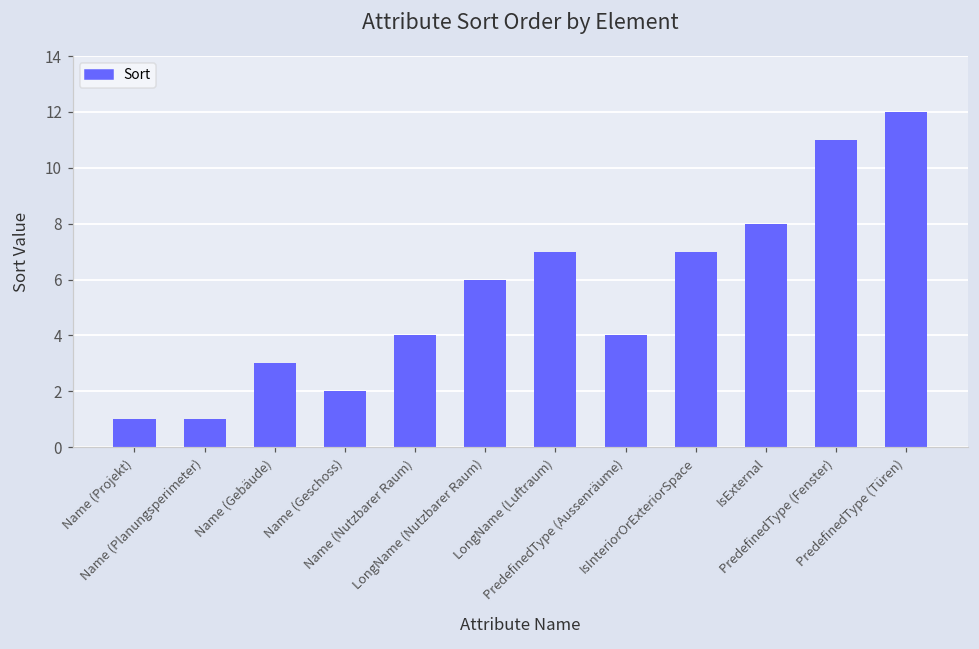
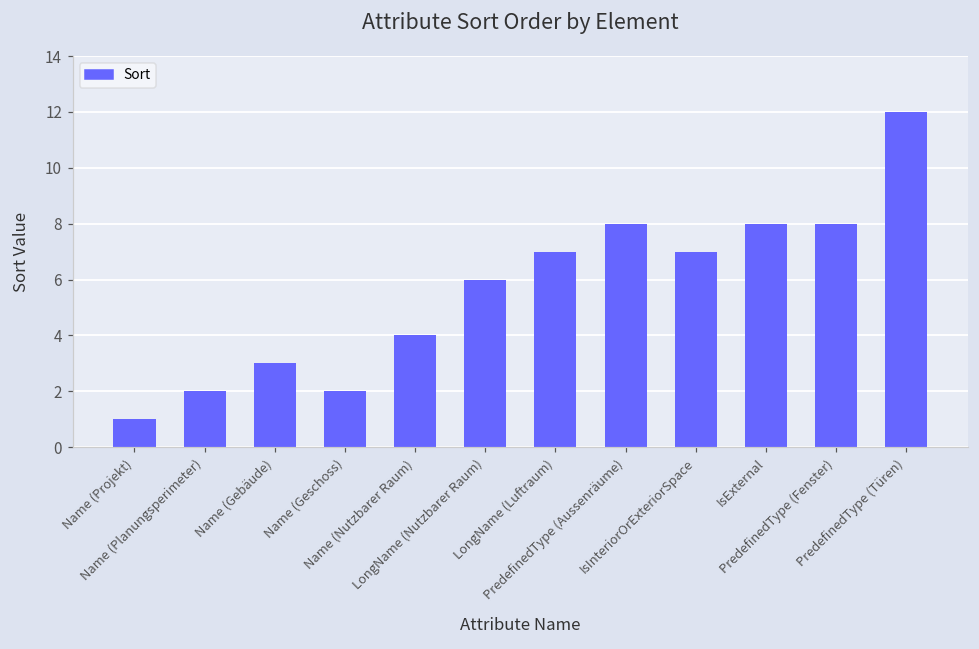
  {
    "Name (Projekt)": 1,
-   "Name (Planungsperimeter)": 1,
+   "Name (Planungsperimeter)": 2,
    "Name (Gebäude)": 3,
    "Name (Geschoss)": 2,
    "Name (Nutzbarer Raum)": 4,
    "LongName (Nutzbarer Raum)": 6,
    "LongName (Luftraum)": 7,
-   "PredefinedType (Aussenräume)": 4,
+   "PredefinedType (Aussenräume)": 8,
    "IsInteriorOrExteriorSpace": 7,
    "IsExternal": 8,
-   "PredefinedType (Fenster)": 11,
+   "PredefinedType (Fenster)": 8,
    "PredefinedType (Türen)": 12
  }
